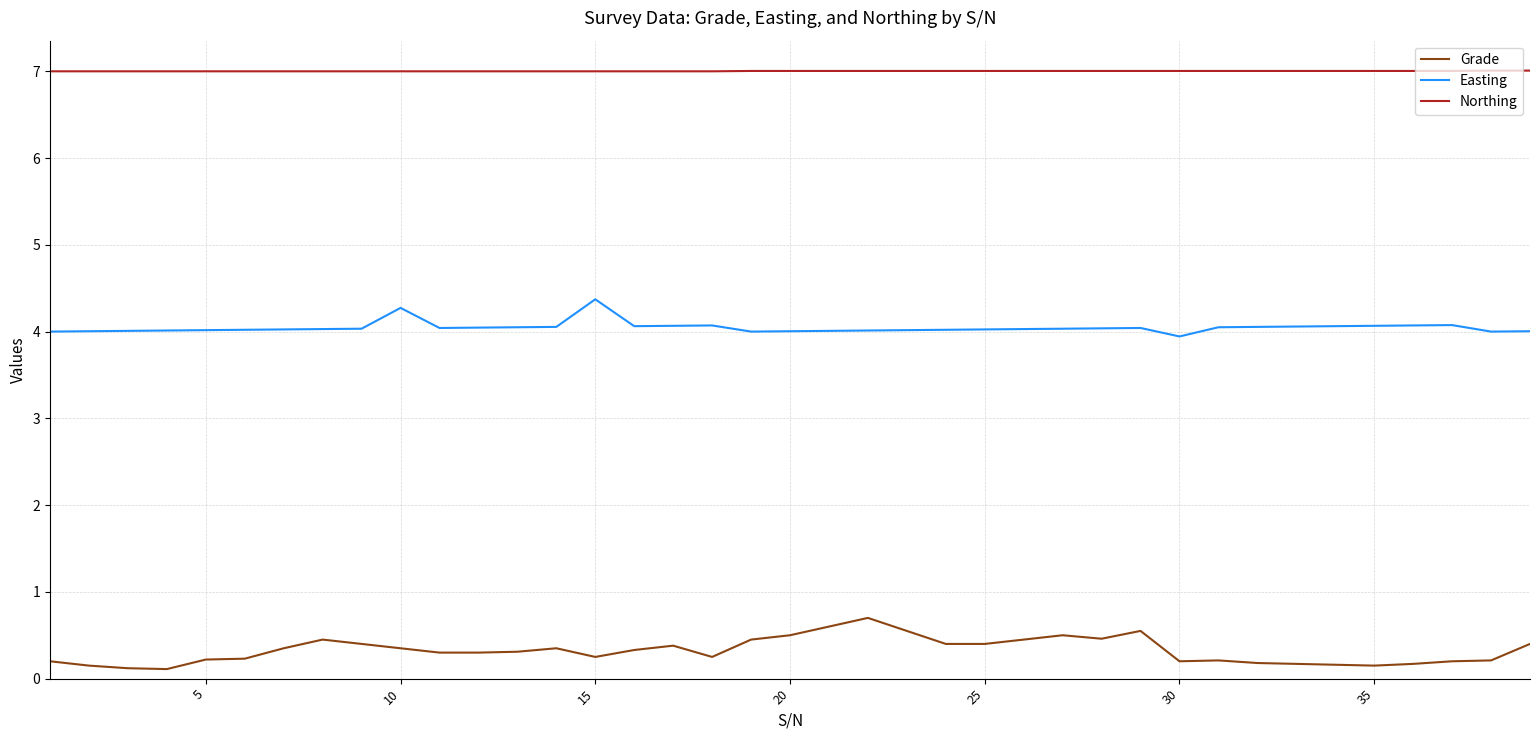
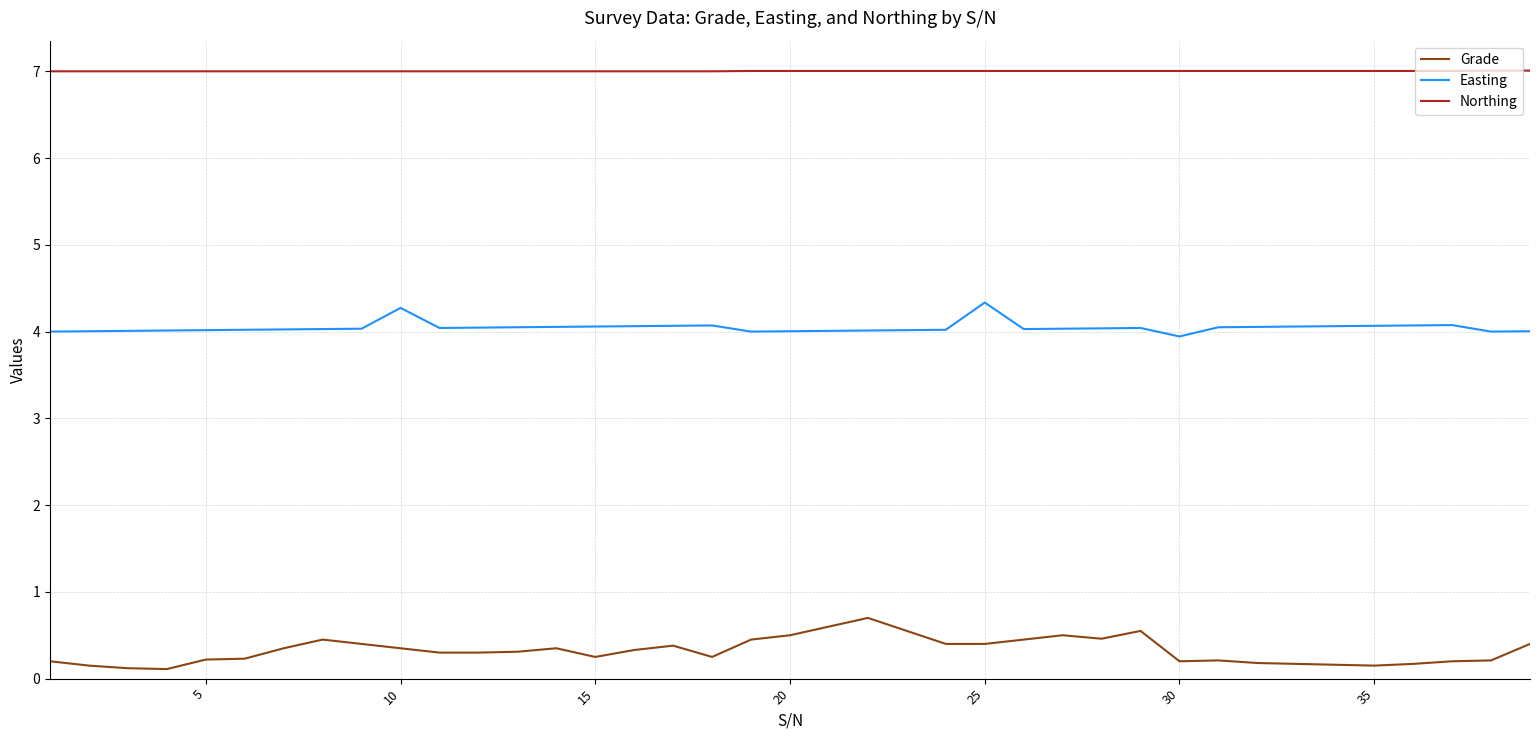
  {
    "Easting": {
      "5": 4.0,
      "10": 4.3,
-     "15": 4.4,
+     "15": 4.1,
      "20": 4.0,
-     "25": 4.0,
+     "25": 4.3,
      "30": 3.9,
      "35": 4.1
    }
  }
